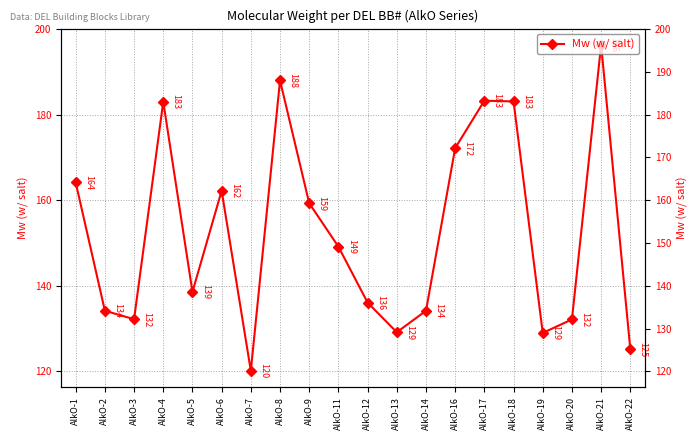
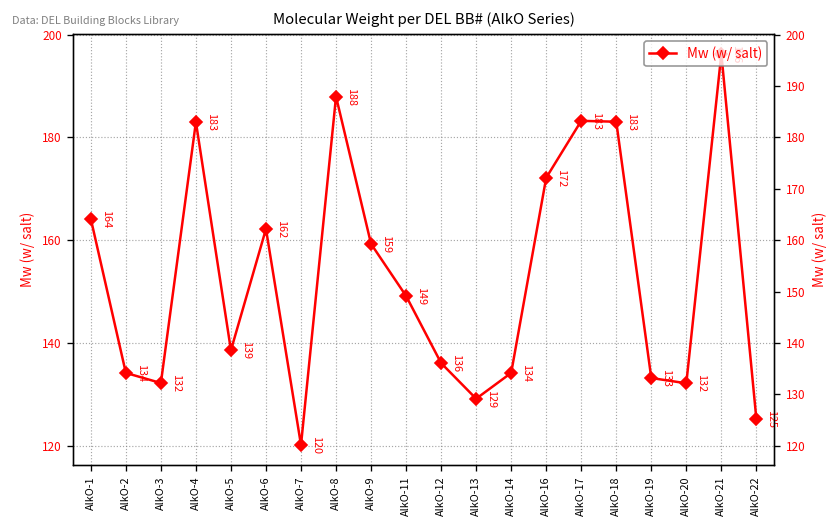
  {
    "AlkO-1": 164,
    "AlkO-2": 134,
    "AlkO-3": 132,
    "AlkO-4": 183,
    "AlkO-5": 139,
    "AlkO-6": 162,
    "AlkO-7": 120,
    "AlkO-8": 188,
    "AlkO-9": 159,
    "AlkO-11": 149,
    "AlkO-12": 136,
    "AlkO-13": 129,
    "AlkO-14": 134,
    "AlkO-16": 172,
    "AlkO-17": 183,
    "AlkO-18": 183,
-   "AlkO-19": 129,
+   "AlkO-19": 133,
    "AlkO-20": 132,
    "AlkO-22": 125
  }
